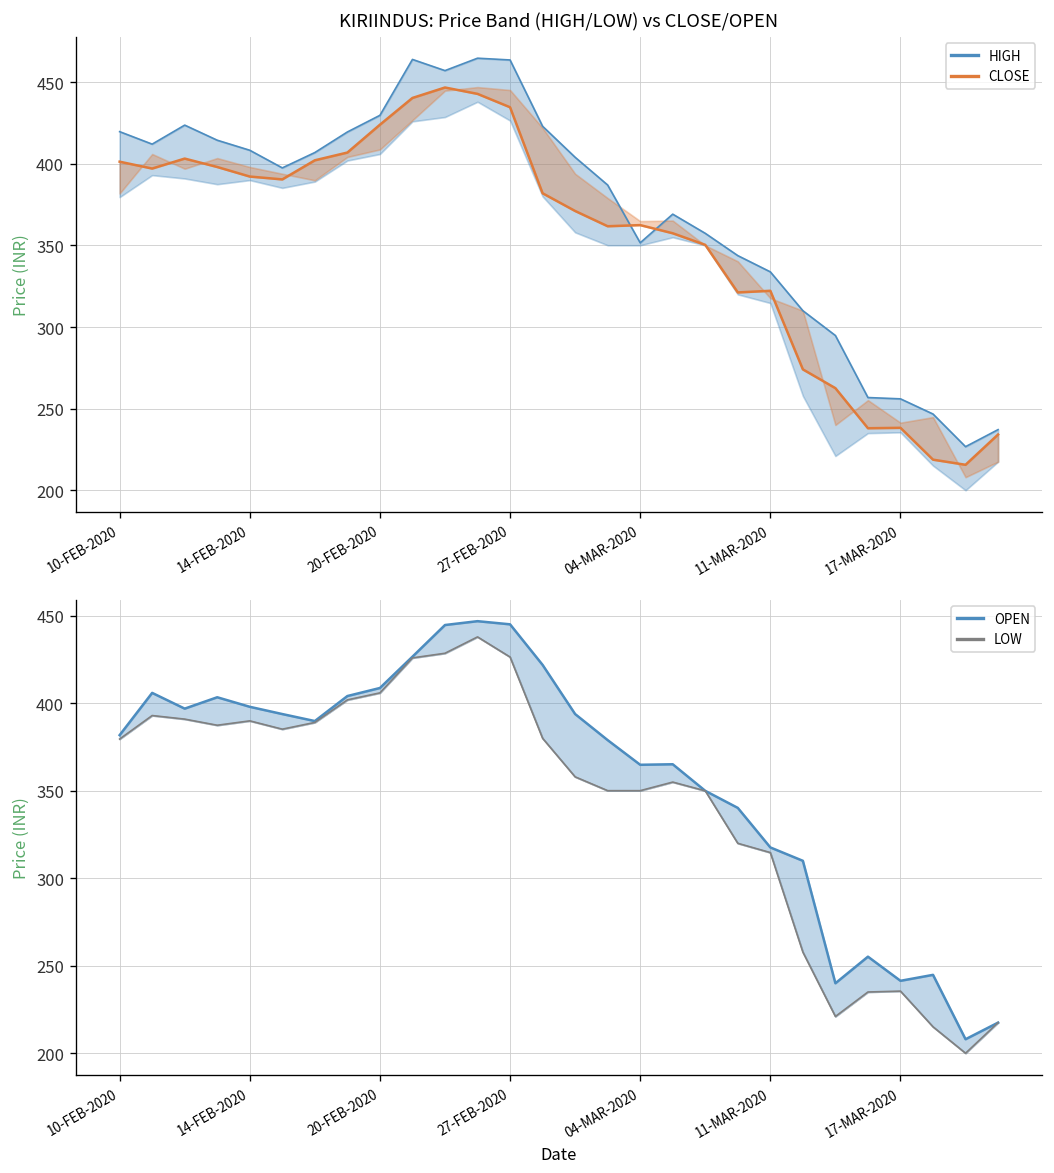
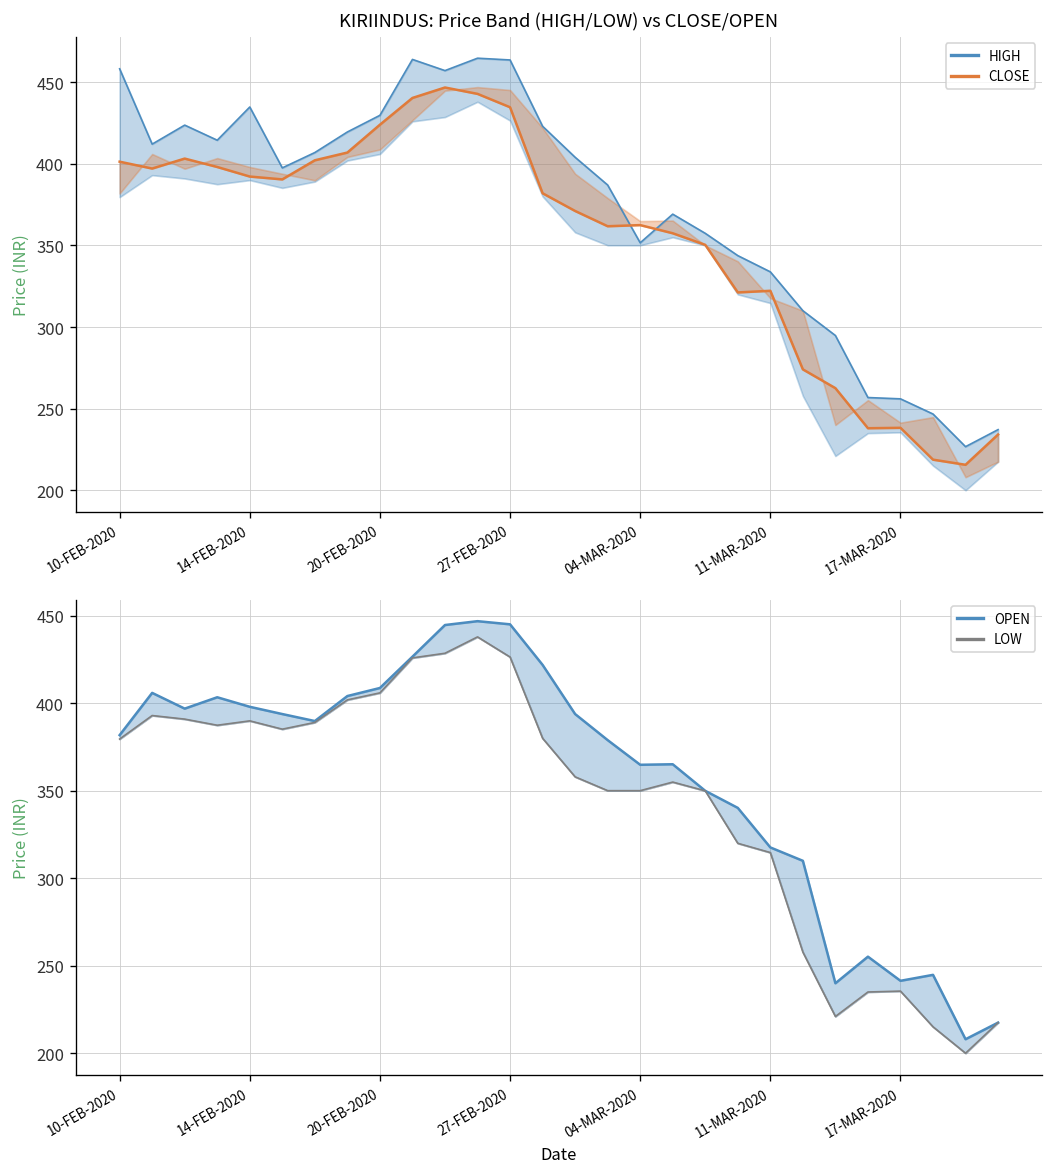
  {
    "KIRIINDUS: Price Band (HIGH/LOW) vs CLOSE/OPEN": {
      "HIGH": {
-       "10-FEB-2020": 420,
-       "14-FEB-2020": 408,
+       "10-FEB-2020": 458,
+       "14-FEB-2020": 435,
        "20-FEB-2020": 430,
        "27-FEB-2020": 464,
        "04-MAR-2020": 352,
        "11-MAR-2020": 334,
        "17-MAR-2020": 256
      }
    }
  }
